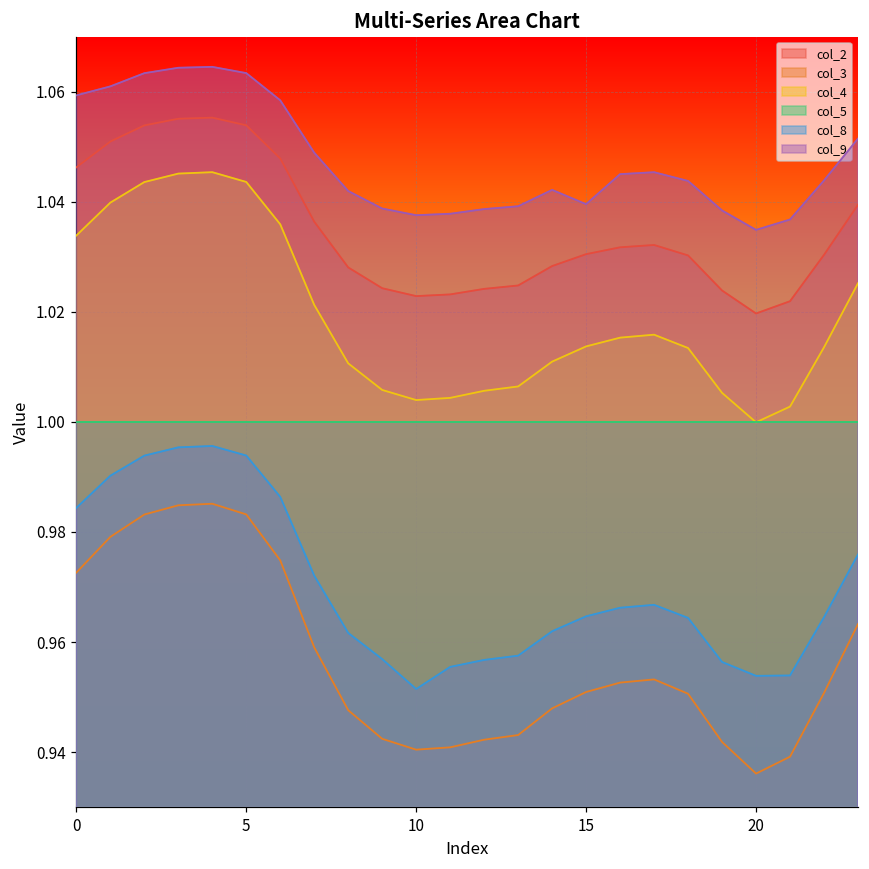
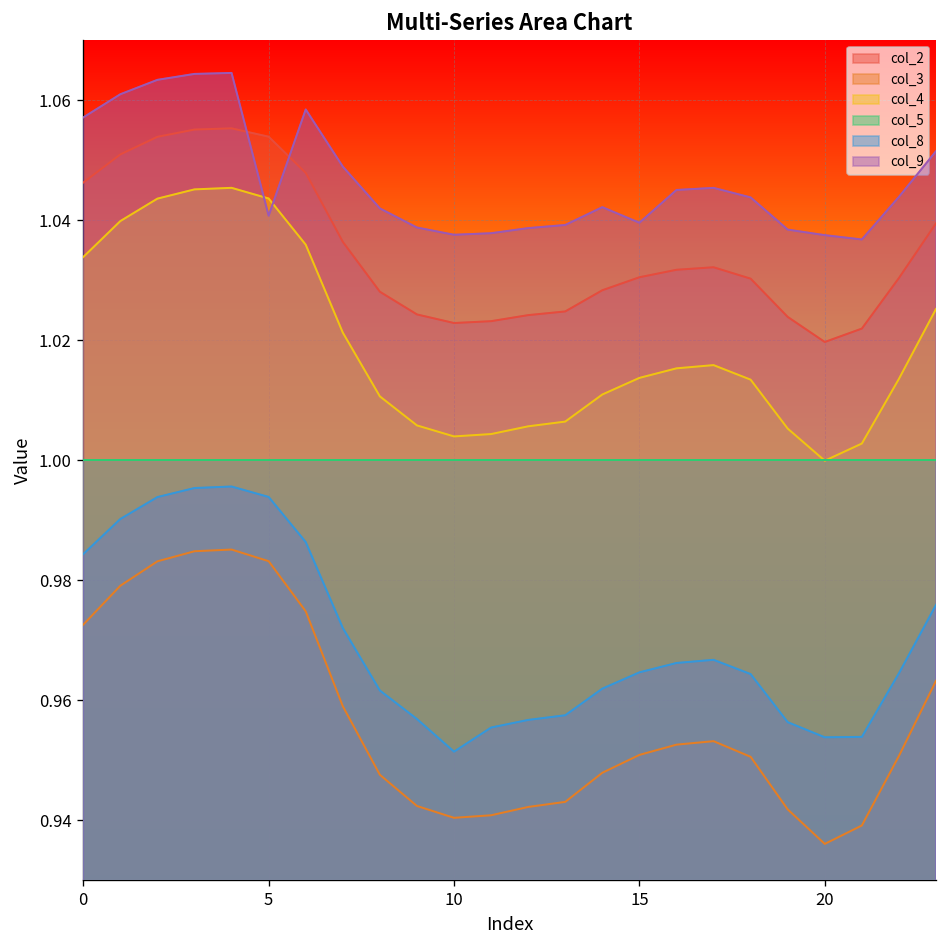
  {
    "col_5": {
      "0": 1.000,
      "5": 1.000,
      "10": 1.000,
      "15": 1.000
    },
    "col_8": {
      "0": 0.984,
      "5": 0.994,
      "10": 0.951,
      "15": 0.965,
      "20": 0.954
    },
    "col_9": {
-     "0": 1.059,
-     "5": 1.063,
+     "0": 1.057,
+     "5": 1.041,
      "10": 1.038,
      "15": 1.040,
-     "20": 1.035
+     "20": 1.037
    }
  }
